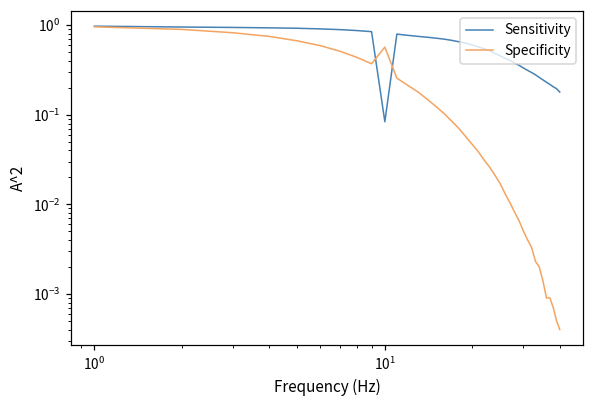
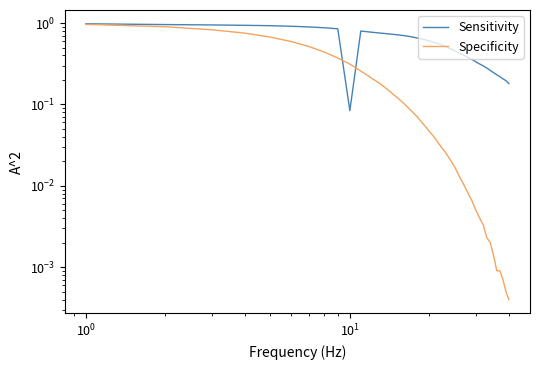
  {
    "Sensitivity": {
      "10^1": 0.08
    },
    "Specificity": {
-     "10^1": 0.6
+     "10^1": 0.31
    }
  }
